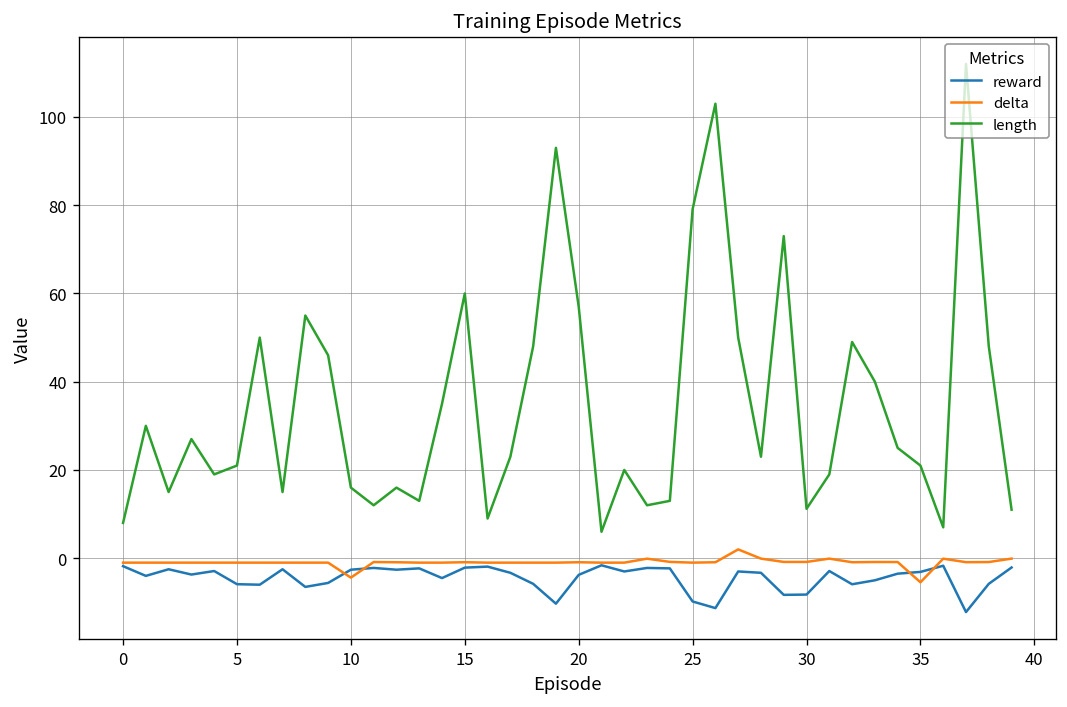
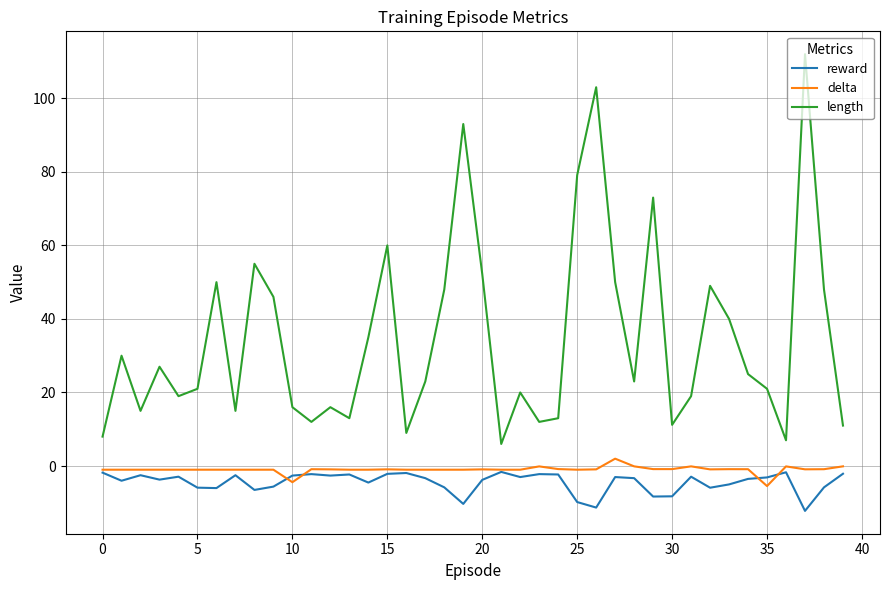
  {
    "reward": {
      "0": -2,
      "5": -6,
      "10": -3,
      "15": -2,
      "20": -4,
      "25": -10,
      "30": -8,
      "35": -3
    },
    "delta": {
      "0": -1,
      "5": -1,
      "10": -4,
      "15": -1,
      "20": -1,
      "25": -1,
      "30": -1,
      "35": -5
    },
    "length": {
      "0": 8,
      "5": 21,
      "10": 16,
      "15": 60,
-     "20": 57,
+     "20": 52,
      "25": 79,
      "30": 11,
      "35": 21
    }
  }
